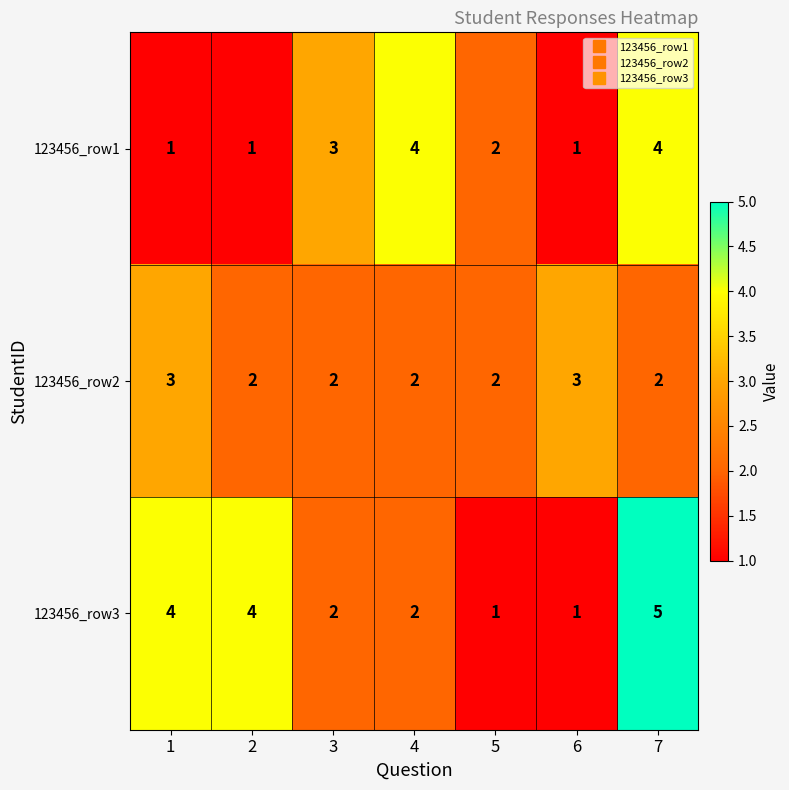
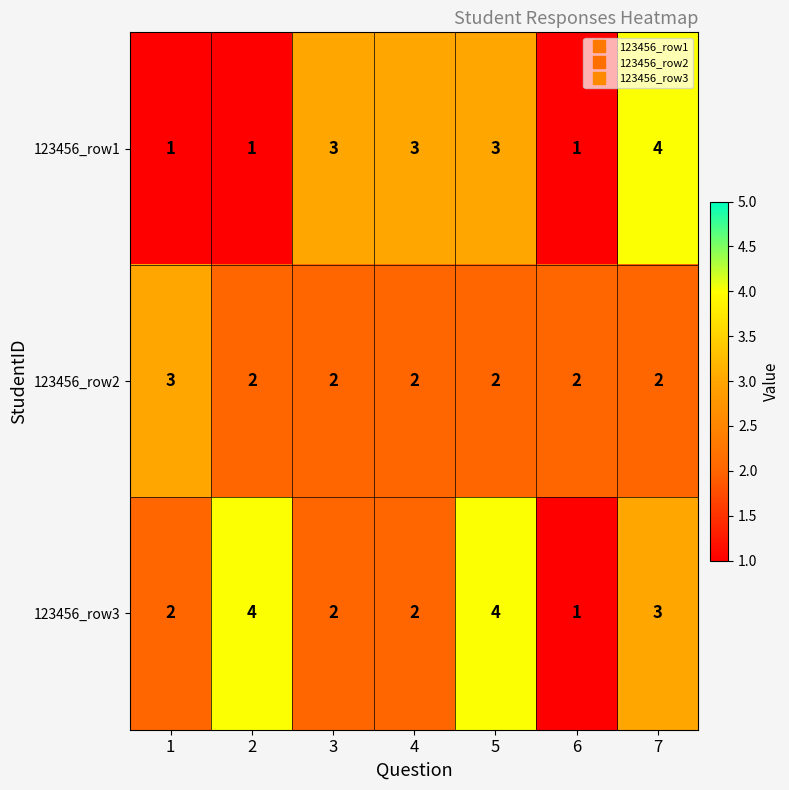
  {
    "123456_row1": {
      "1": 1,
      "2": 1,
      "3": 3,
-     "4": 4,
-     "5": 2,
+     "4": 3,
+     "5": 3,
      "6": 1,
      "7": 4
    },
    "123456_row2": {
      "1": 3,
      "2": 2,
      "3": 2,
      "4": 2,
      "5": 2,
-     "6": 3,
+     "6": 2,
      "7": 2
    },
    "123456_row3": {
-     "1": 4,
+     "1": 2,
      "2": 4,
      "3": 2,
      "4": 2,
-     "5": 1,
+     "5": 4,
      "6": 1,
-     "7": 5
+     "7": 3
    }
  }
